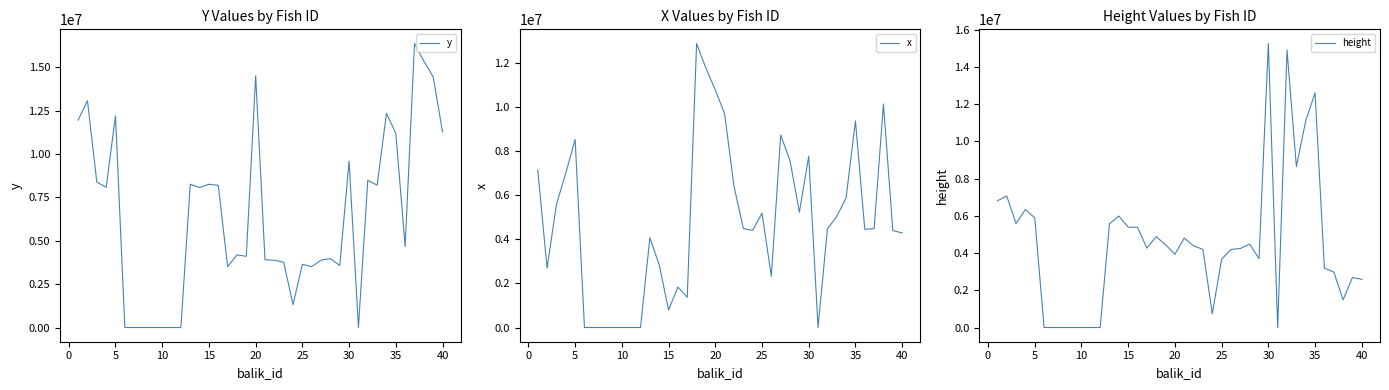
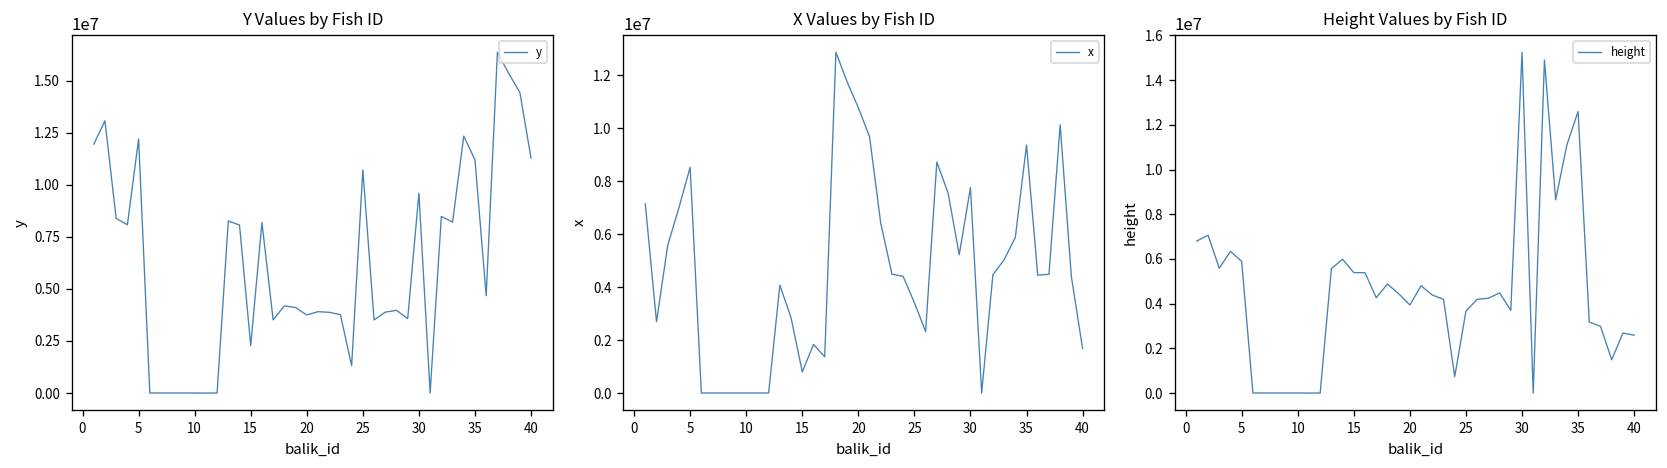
  {
    "Y Values by Fish ID": {
      "5": 12200000,
      "10": 0,
-     "15": 8300000,
-     "20": 14500000,
-     "25": 3600000,
+     "15": 2300000,
+     "20": 3700000,
+     "25": 10700000,
      "30": 9600000,
      "35": 11200000,
      "40": 11300000
    },
    "X Values by Fish ID": {
      "5": 8500000,
      "10": 0,
      "15": 800000,
      "20": 10800000,
-     "25": 5200000,
+     "25": 3400000,
      "30": 7800000,
      "35": 9400000,
-     "40": 4300000
+     "40": 1700000
    },
    "Height Values by Fish ID": {
      "5": 5900000,
      "10": 0,
      "15": 5400000,
      "20": 3900000,
      "25": 3700000,
      "30": 15300000,
      "35": 12600000,
      "40": 2600000
    }
  }
